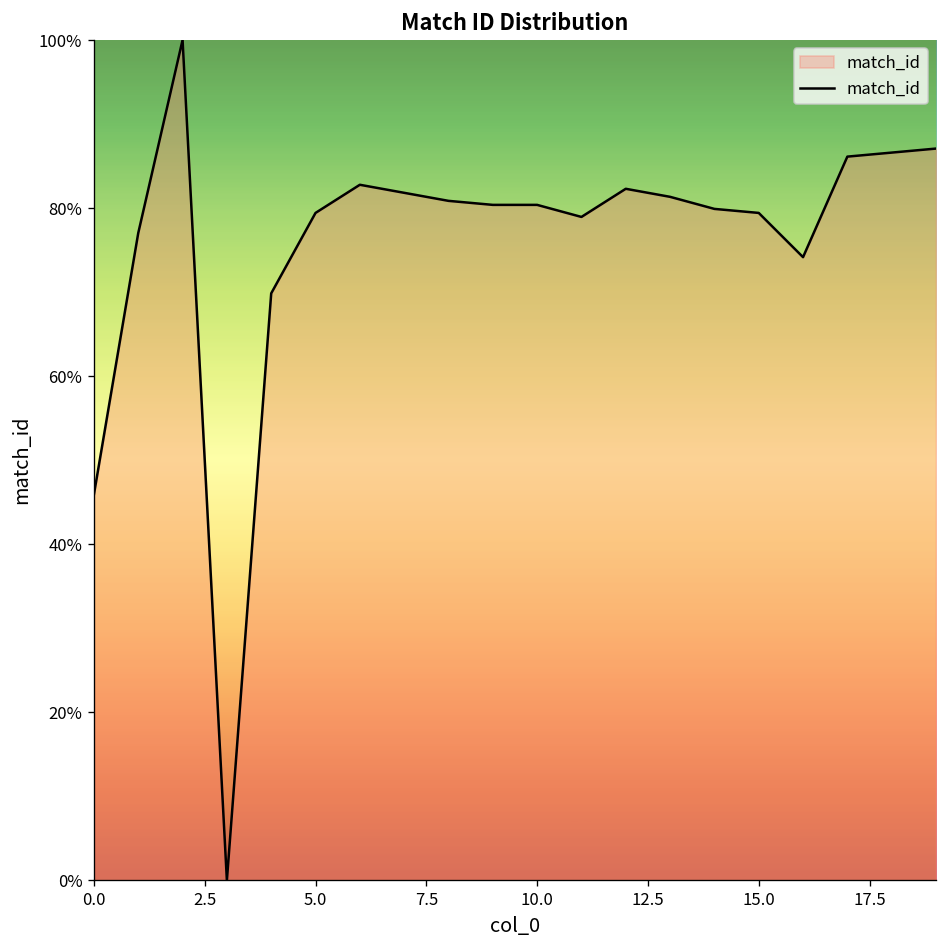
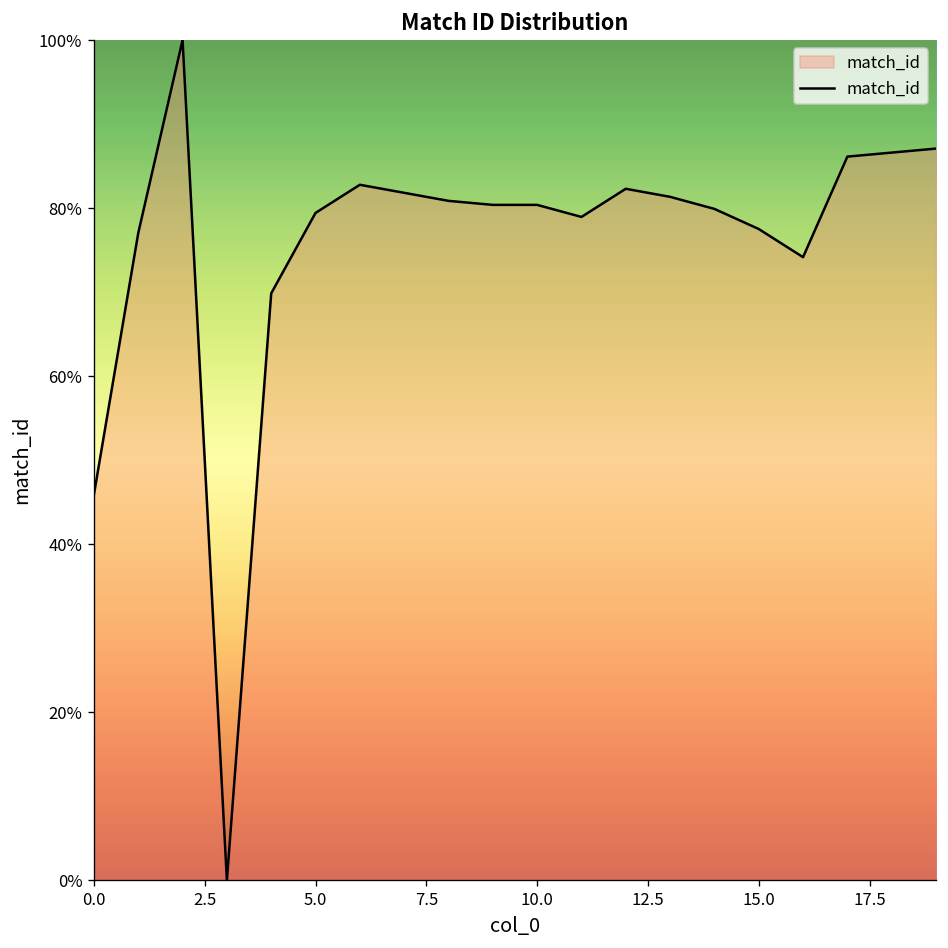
  {
    "0.0": "46%",
    "5.0": "79%",
    "10.0": "80%",
-   "15.0": "79%"
+   "15.0": "78%"
  }
